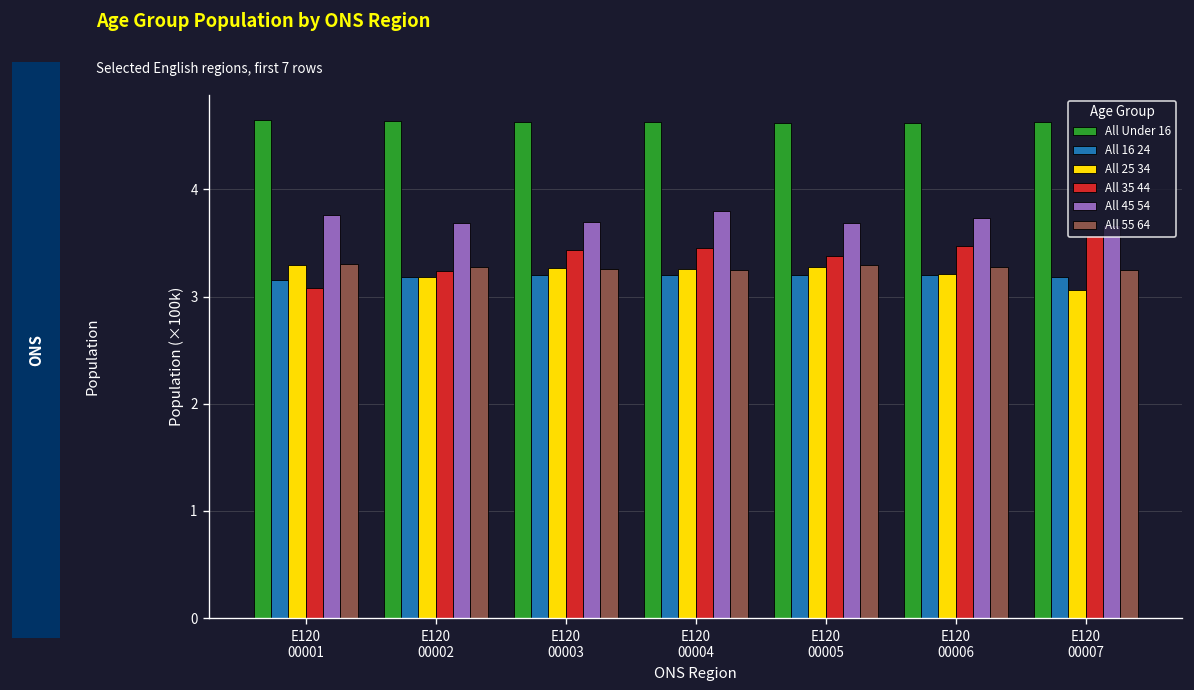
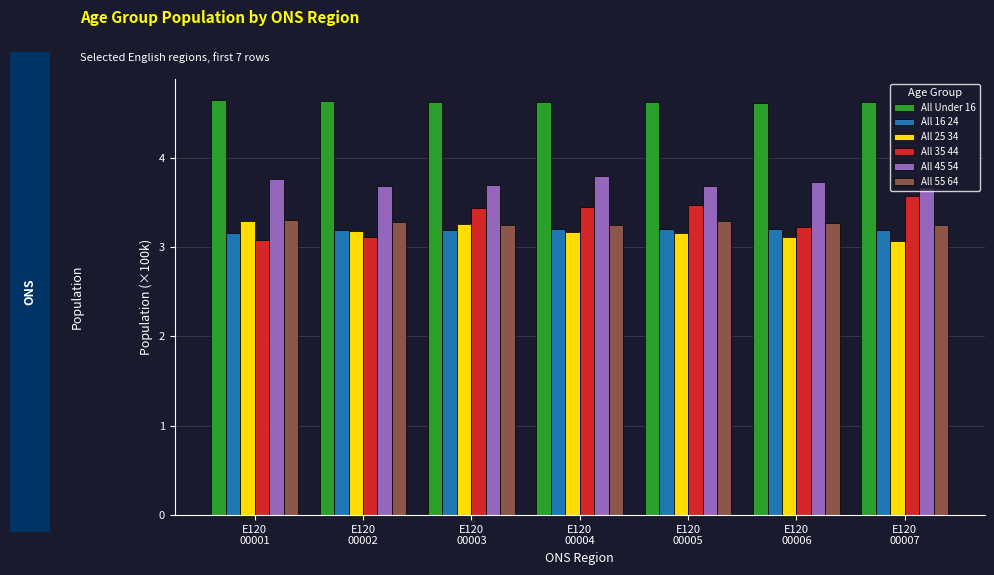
  {
    "All Under 16": {
      "E120 00001": 4.7,
      "E120 00002": 4.6,
      "E120 00003": 4.6,
      "E120 00004": 4.6,
      "E120 00005": 4.6,
      "E120 00006": 4.6,
      "E120 00007": 4.6
    },
    "All 16 24": {
      "E120 00001": 3.2,
      "E120 00002": 3.2,
      "E120 00003": 3.2,
      "E120 00004": 3.2,
      "E120 00005": 3.2,
      "E120 00006": 3.2,
      "E120 00007": 3.2
    },
    "All 25 34": {
      "E120 00001": 3.3,
      "E120 00002": 3.2,
      "E120 00003": 3.3,
-     "E120 00004": 3.3,
-     "E120 00005": 3.3,
-     "E120 00006": 3.2,
+     "E120 00004": 3.2,
+     "E120 00005": 3.2,
+     "E120 00006": 3.1,
      "E120 00007": 3.1
    },
    "All 35 44": {
      "E120 00001": 3.1,
-     "E120 00002": 3.2,
+     "E120 00002": 3.1,
      "E120 00003": 3.4,
      "E120 00004": 3.5,
-     "E120 00005": 3.4,
-     "E120 00006": 3.5,
+     "E120 00005": 3.5,
+     "E120 00006": 3.2,
      "E120 00007": 3.6
    },
    "All 45 54": {
      "E120 00001": 3.8,
      "E120 00002": 3.7,
      "E120 00003": 3.7,
      "E120 00004": 3.8,
      "E120 00005": 3.7,
      "E120 00006": 3.7
    },
    "All 55 64": {
      "E120 00001": 3.3,
      "E120 00002": 3.3,
      "E120 00003": 3.3,
      "E120 00004": 3.3,
      "E120 00005": 3.3,
      "E120 00006": 3.3,
      "E120 00007": 3.2
    }
  }
